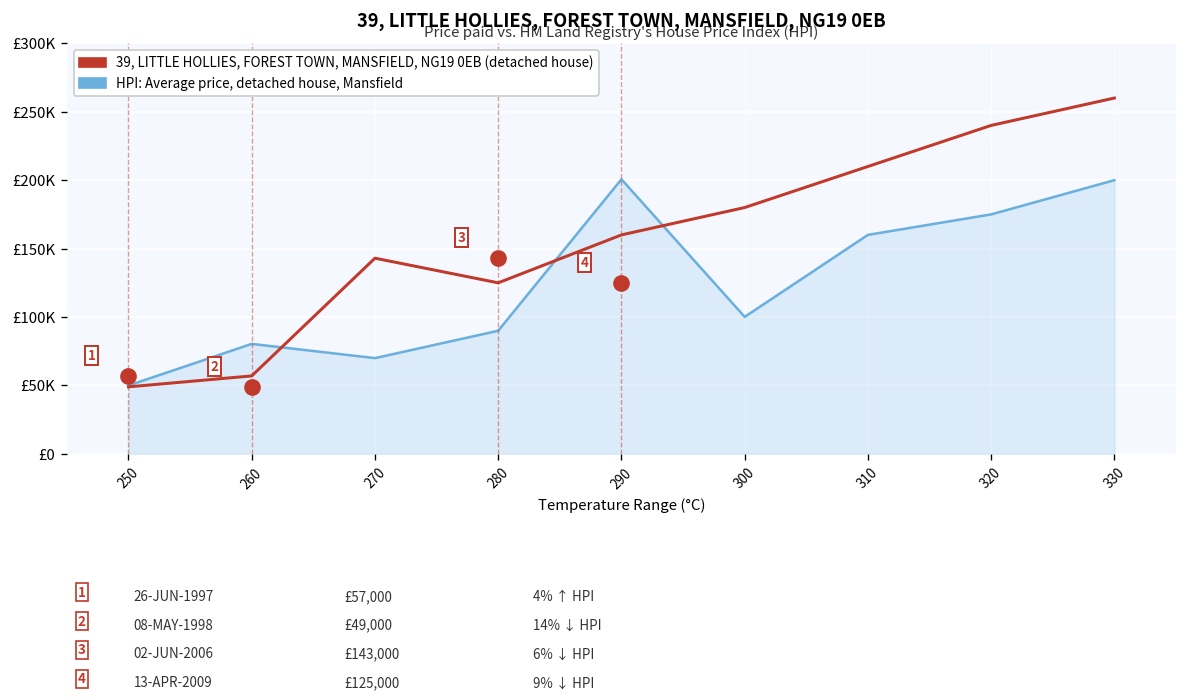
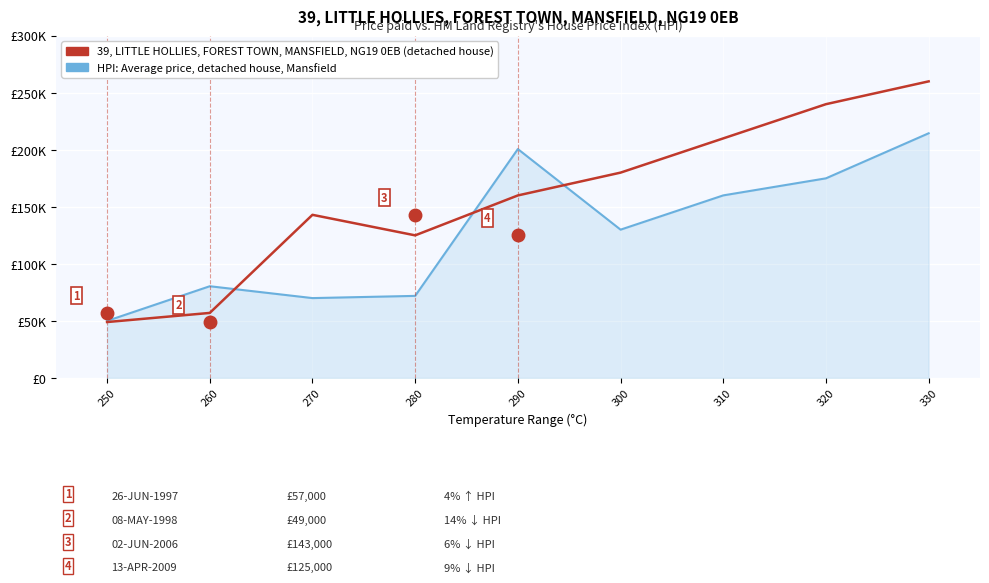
  {
    "HPI: Average price, detached house, Mansfield": {
      "260": "£80000",
      "270": "£70000",
-     "280": "£90000",
+     "280": "£72000",
      "290": "£201000",
-     "300": "£100000",
+     "300": "£130000",
      "310": "£160000",
      "320": "£175000",
-     "330": "£200000"
+     "330": "£214000"
    }
  }
